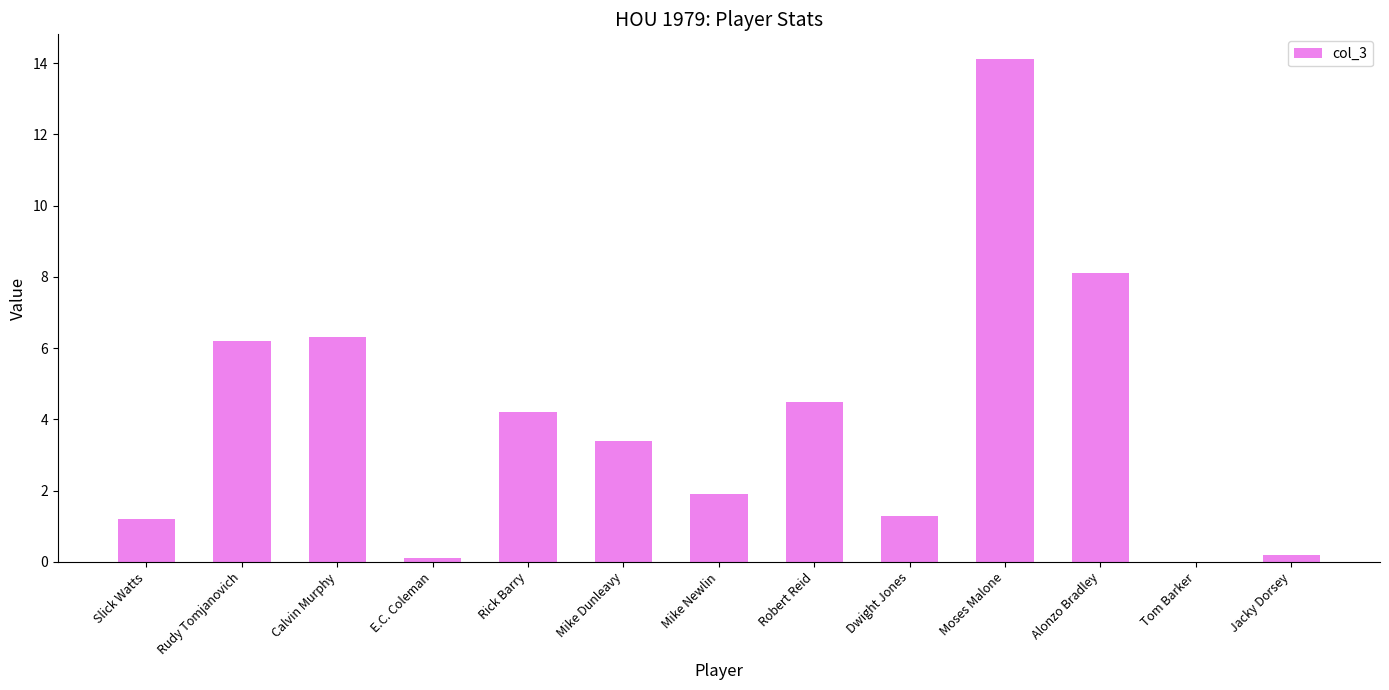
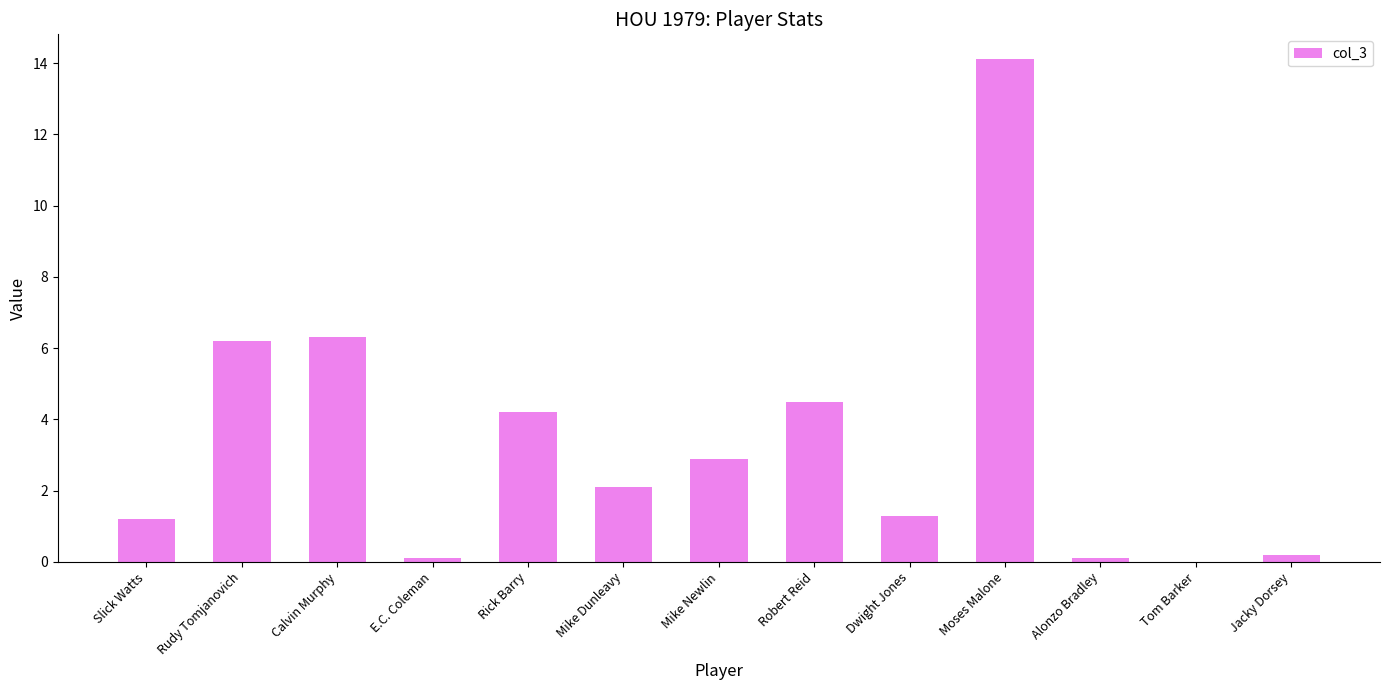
  {
    "Slick Watts": 1.2,
    "Rudy Tomjanovich": 6.2,
    "Calvin Murphy": 6.3,
    "E.C. Coleman": 0.1,
    "Rick Barry": 4.2,
-   "Mike Dunleavy": 3.4,
-   "Mike Newlin": 1.9,
+   "Mike Dunleavy": 2.1,
+   "Mike Newlin": 2.9,
    "Robert Reid": 4.5,
    "Dwight Jones": 1.3,
    "Moses Malone": 14.1,
-   "Alonzo Bradley": 8.1,
+   "Alonzo Bradley": 0.1,
    "Tom Barker": 0.0,
    "Jacky Dorsey": 0.2
  }
